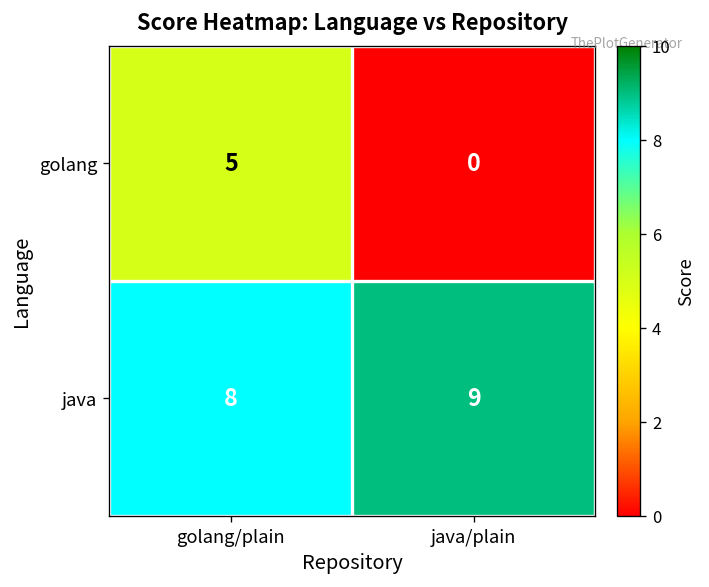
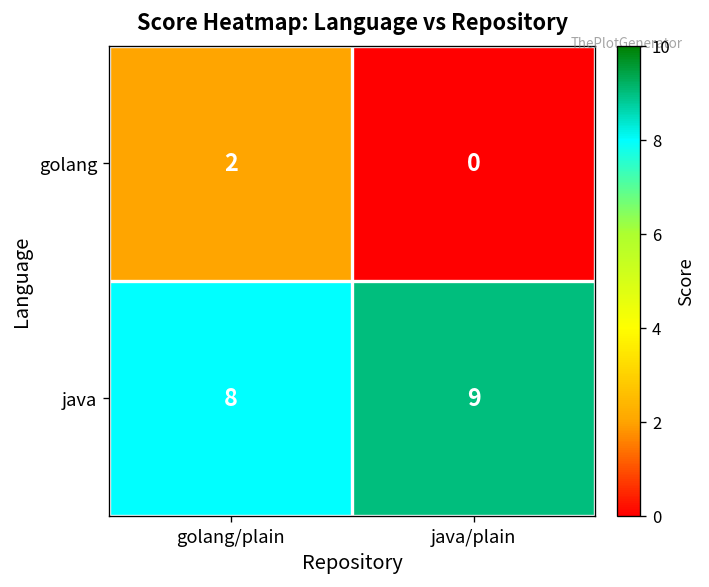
  {
    "golang": {
-     "golang/plain": 5,
+     "golang/plain": 2,
      "java/plain": 0
    },
    "java": {
      "golang/plain": 8,
      "java/plain": 9
    }
  }
